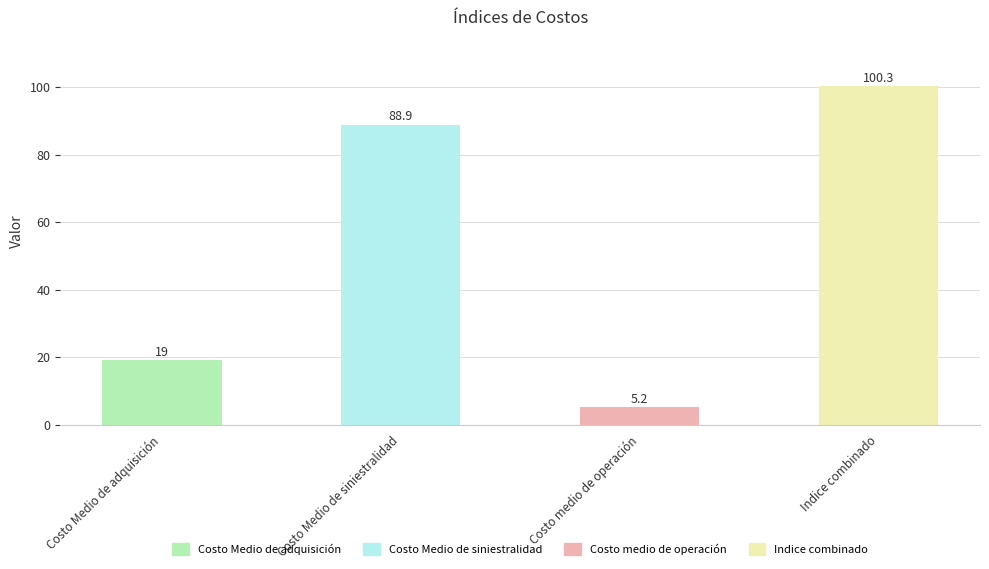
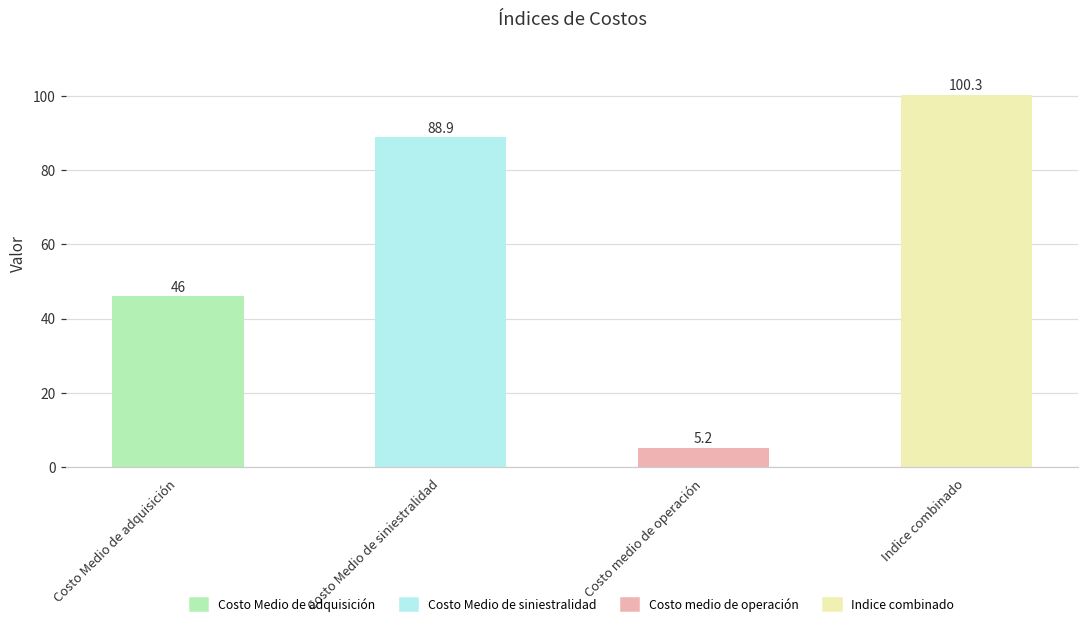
  {
-   "Costo Medio de adquisición": 19,
+   "Costo Medio de adquisición": 46,
    "Costo Medio de siniestralidad": 88.9,
    "Costo medio de operación": 5.2,
    "Indice combinado": 100.3
  }
